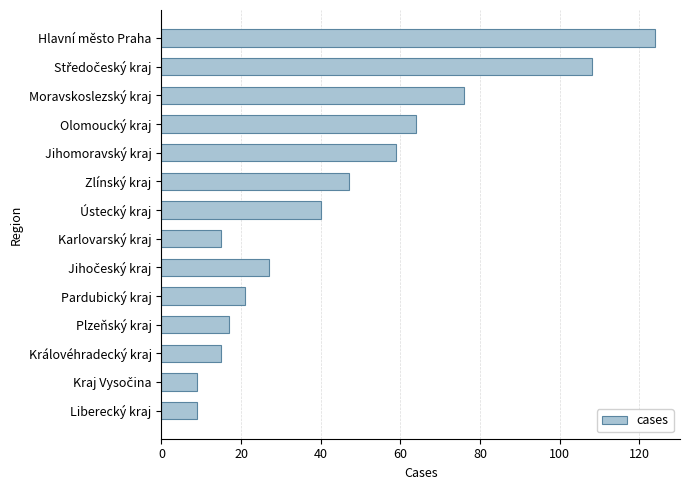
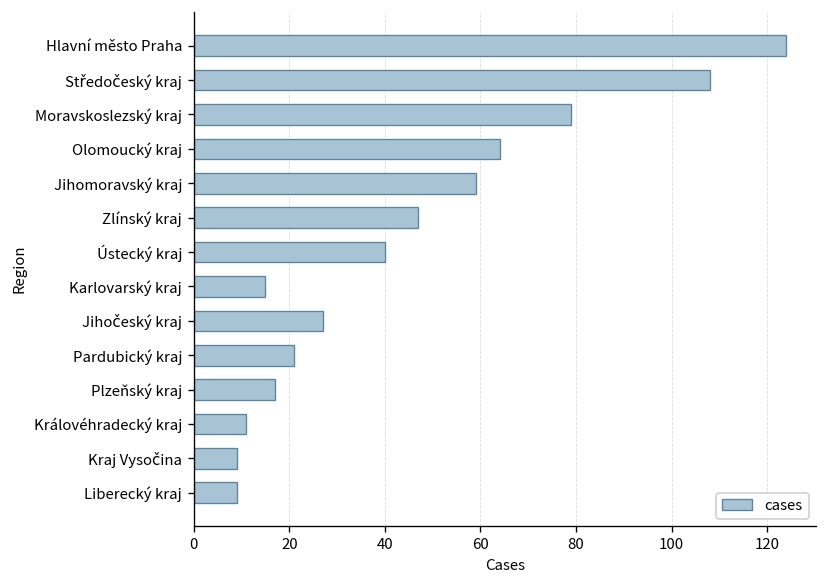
  {
    "Hlavní město Praha": 124,
    "Středočeský kraj": 108,
-   "Moravskoslezský kraj": 76,
+   "Moravskoslezský kraj": 79,
    "Olomoucký kraj": 64,
    "Jihomoravský kraj": 59,
    "Zlínský kraj": 47,
    "Ústecký kraj": 40,
    "Karlovarský kraj": 15,
    "Jihočeský kraj": 27,
    "Pardubický kraj": 21,
    "Plzeňský kraj": 17,
-   "Královéhradecký kraj": 15,
+   "Královéhradecký kraj": 11,
    "Kraj Vysočina": 9,
    "Liberecký kraj": 9
  }
